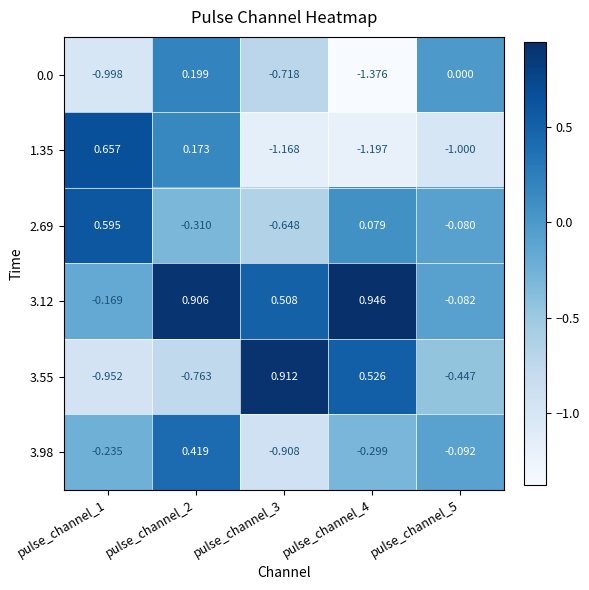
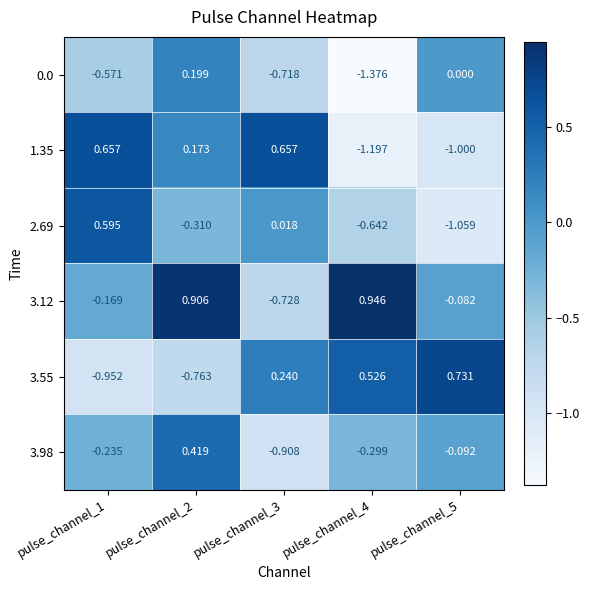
  {
    "0.0": {
-     "pulse_channel_1": -0.998,
+     "pulse_channel_1": -0.571,
      "pulse_channel_2": 0.199,
      "pulse_channel_3": -0.718,
      "pulse_channel_4": -1.376,
      "pulse_channel_5": 0.000
    },
    "1.35": {
      "pulse_channel_1": 0.657,
      "pulse_channel_2": 0.173,
-     "pulse_channel_3": -1.168,
+     "pulse_channel_3": 0.657,
      "pulse_channel_4": -1.197,
      "pulse_channel_5": -1.000
    },
    "2.69": {
      "pulse_channel_1": 0.595,
      "pulse_channel_2": -0.310,
-     "pulse_channel_3": -0.648,
-     "pulse_channel_4": 0.079,
-     "pulse_channel_5": -0.080
+     "pulse_channel_3": 0.018,
+     "pulse_channel_4": -0.642,
+     "pulse_channel_5": -1.059
    },
    "3.12": {
      "pulse_channel_1": -0.169,
      "pulse_channel_2": 0.906,
-     "pulse_channel_3": 0.508,
+     "pulse_channel_3": -0.728,
      "pulse_channel_4": 0.946,
      "pulse_channel_5": -0.082
    },
    "3.55": {
      "pulse_channel_1": -0.952,
      "pulse_channel_2": -0.763,
-     "pulse_channel_3": 0.912,
+     "pulse_channel_3": 0.240,
      "pulse_channel_4": 0.526,
-     "pulse_channel_5": -0.447
+     "pulse_channel_5": 0.731
    },
    "3.98": {
      "pulse_channel_1": -0.235,
      "pulse_channel_2": 0.419,
      "pulse_channel_3": -0.908,
      "pulse_channel_4": -0.299,
      "pulse_channel_5": -0.092
    }
  }
